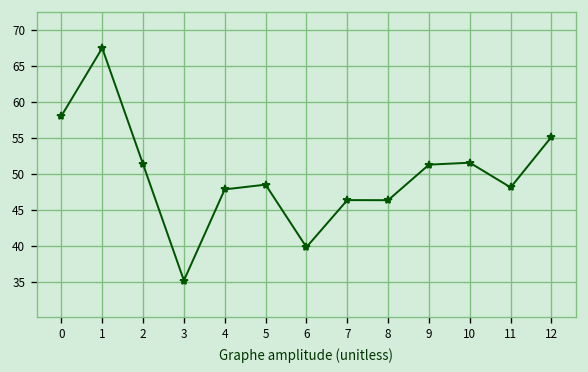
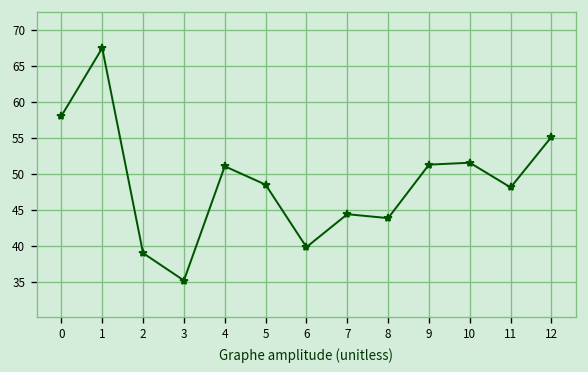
  {
    "0": 58,
    "1": 68,
-   "2": 51,
+   "2": 39,
    "3": 35,
-   "4": 48,
+   "4": 51,
    "5": 49,
    "6": 40,
-   "7": 46,
-   "8": 46,
+   "7": 44,
+   "8": 44,
    "9": 51,
    "10": 52,
    "11": 48,
    "12": 55
  }
